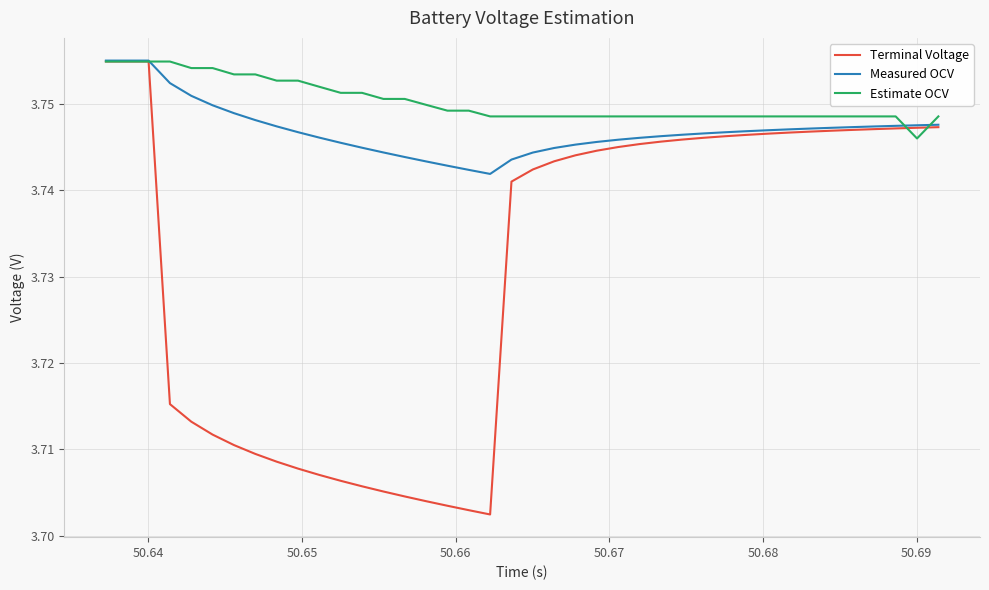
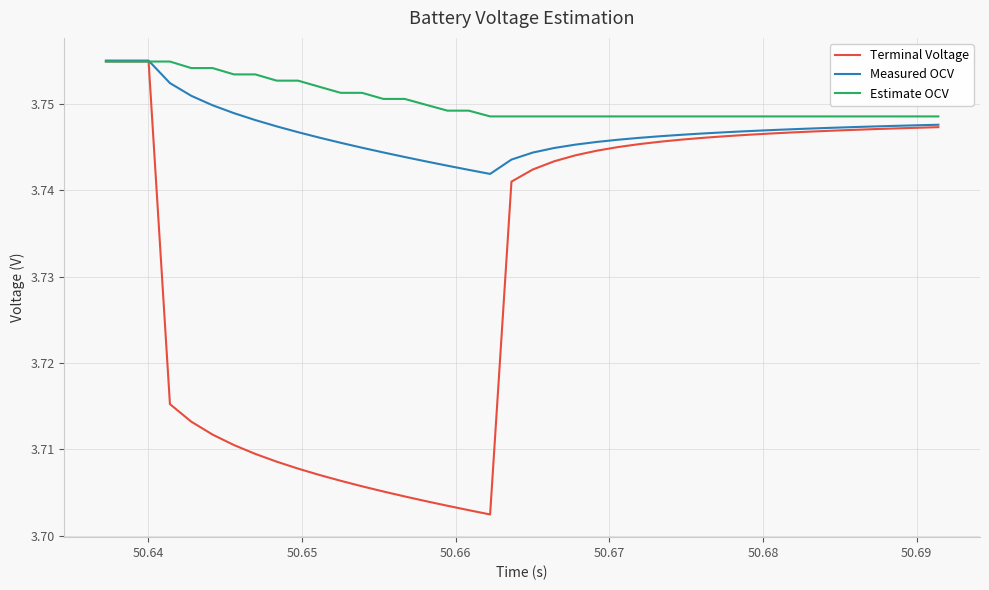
  {
    "Estimate OCV": {
-     "50.69": 3.746
+     "50.69": 3.749
    }
  }
